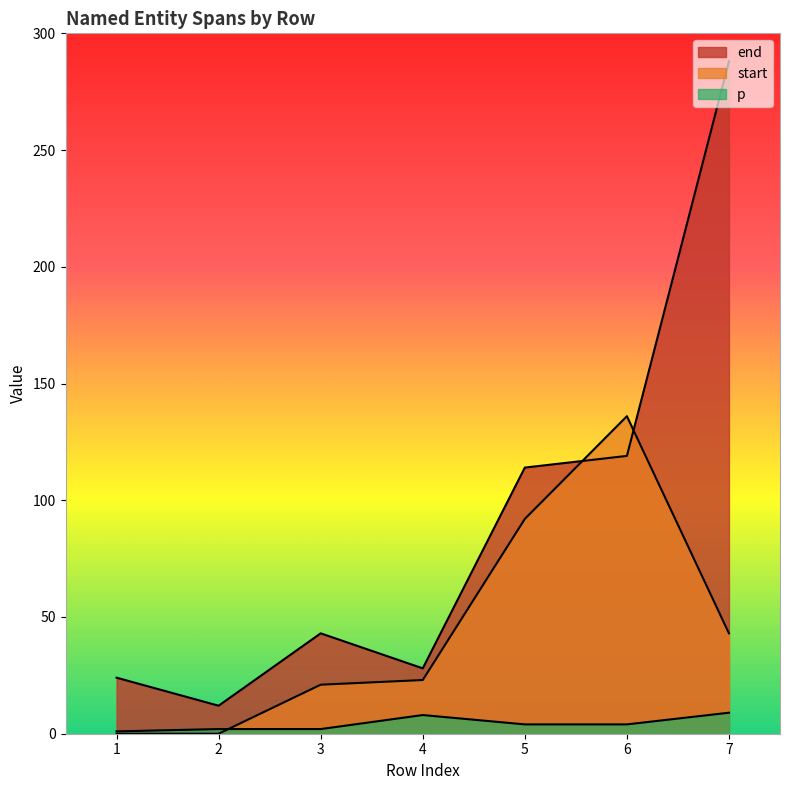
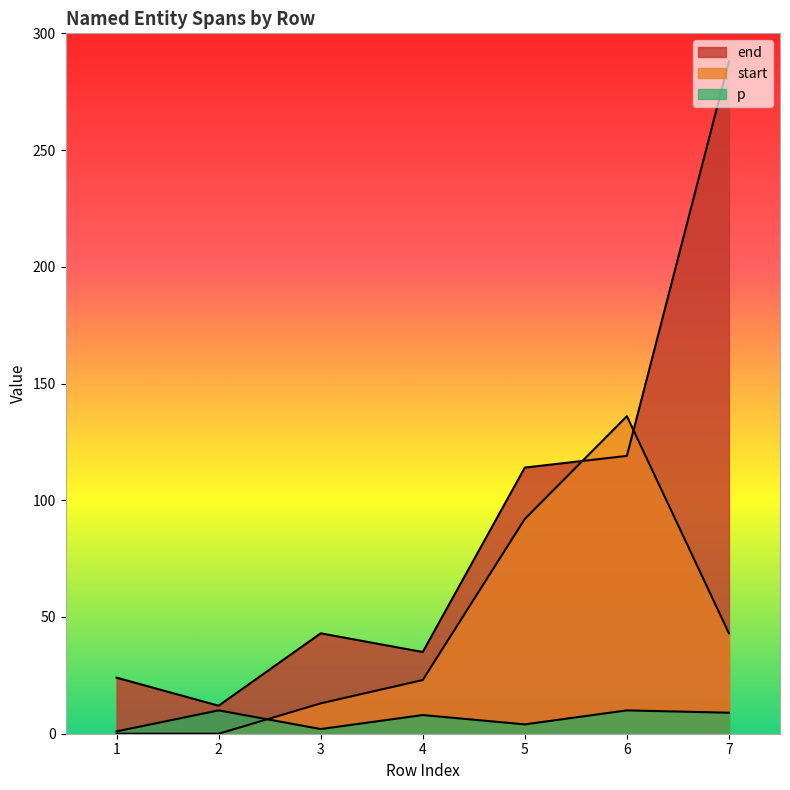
  {
    "end": {
      "1": 24,
      "2": 12,
      "3": 43,
-     "4": 28,
+     "4": 35,
      "5": 114,
      "6": 119
    },
    "start": {
      "2": 0,
-     "3": 21,
+     "3": 13,
      "4": 23,
      "5": 92,
      "6": 136,
      "7": 43
    },
    "p": {
-     "2": 2,
+     "2": 10,
      "3": 2,
      "4": 8,
      "5": 4,
-     "6": 4,
+     "6": 10,
      "7": 9
    }
  }
